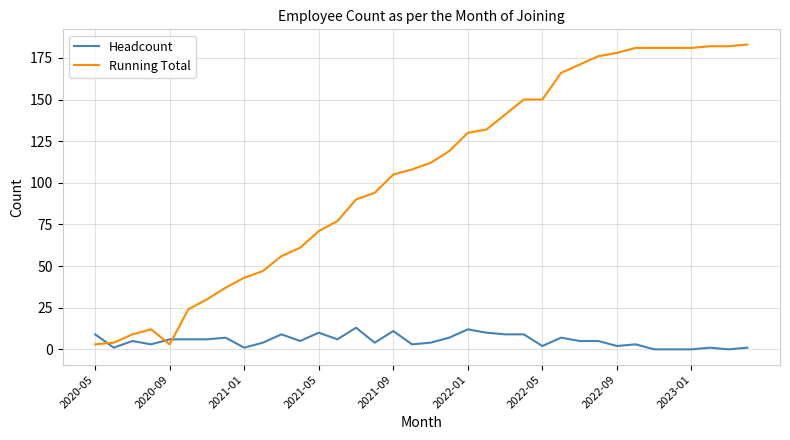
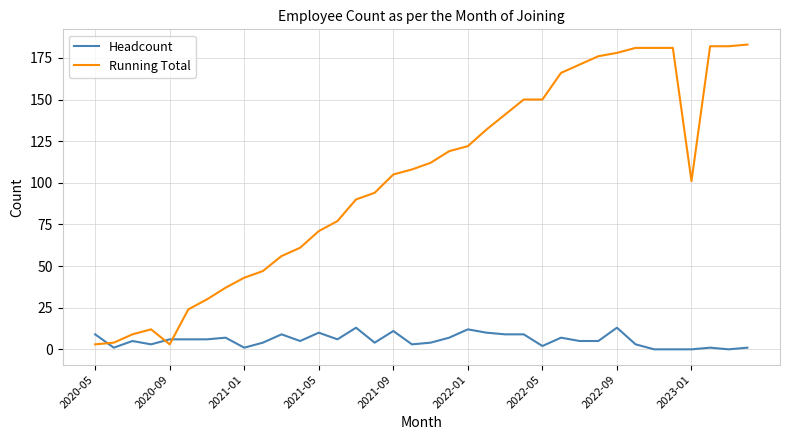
  {
    "Headcount": {
      "2020-05": 9,
      "2020-09": 6,
      "2021-01": 1,
      "2021-05": 10,
      "2021-09": 11,
      "2022-01": 12,
      "2022-05": 2,
-     "2022-09": 2,
+     "2022-09": 13,
      "2023-01": 0
    },
    "Running Total": {
      "2020-05": 3,
      "2020-09": 3,
      "2021-01": 43,
      "2021-05": 71,
      "2021-09": 105,
-     "2022-01": 130,
+     "2022-01": 122,
      "2022-05": 150,
      "2022-09": 178,
-     "2023-01": 181
+     "2023-01": 101
    }
  }
